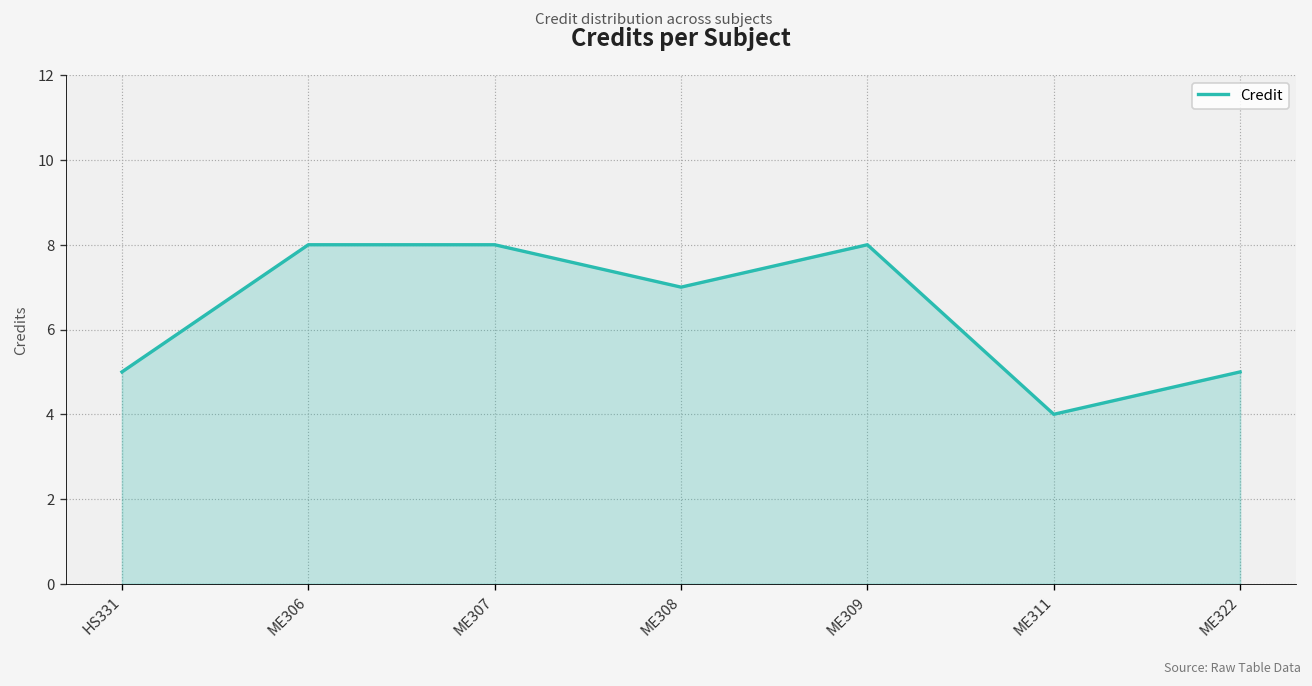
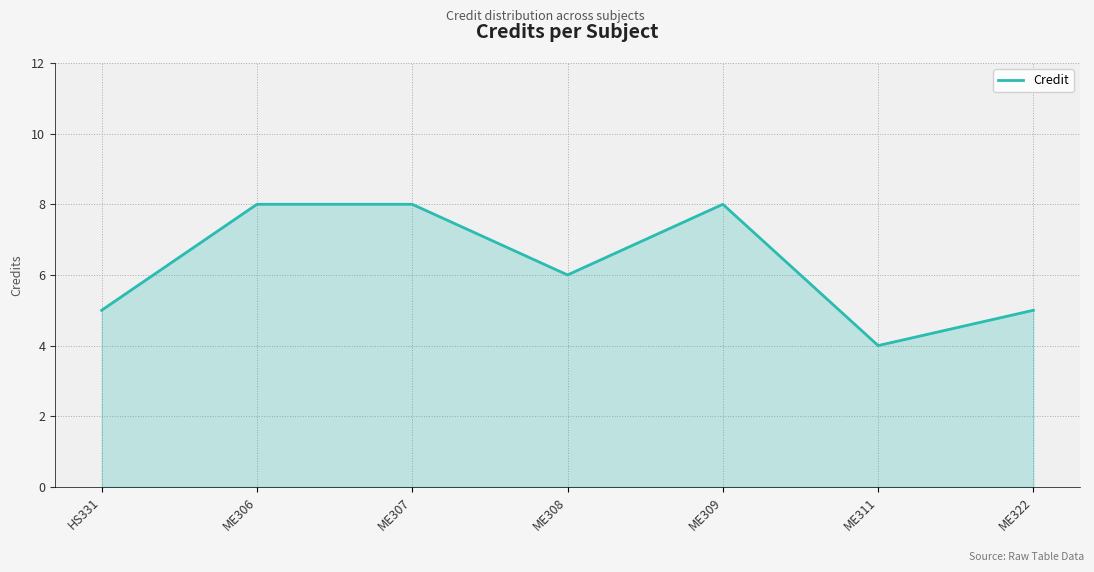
  {
    "HS331": 5,
    "ME306": 8,
    "ME307": 8,
-   "ME308": 7,
+   "ME308": 6,
    "ME309": 8,
    "ME311": 4,
    "ME322": 5
  }
